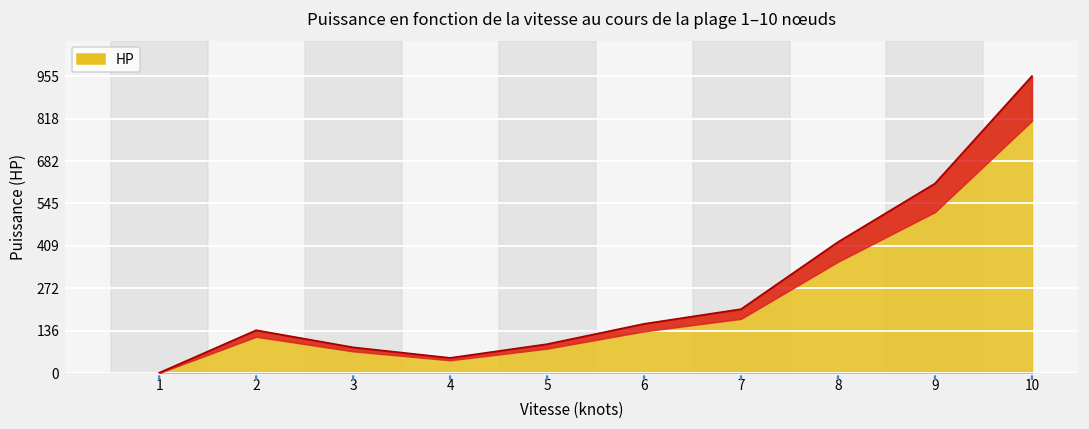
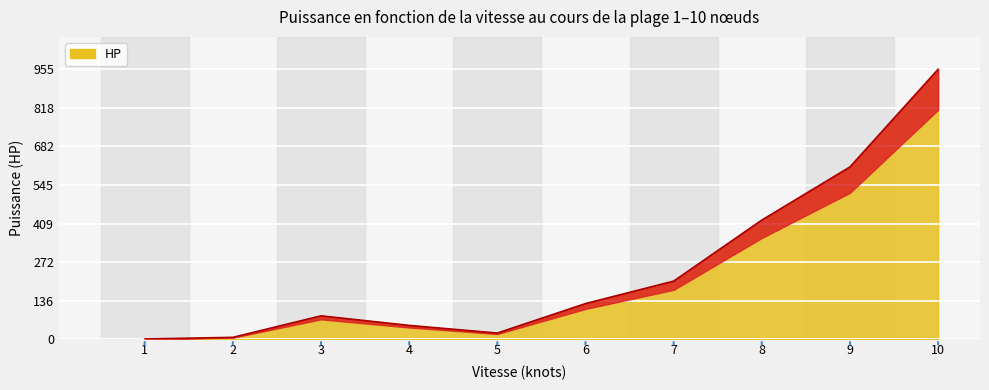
  {
    "1": 0,
-   "2": 140,
+   "2": 10,
    "3": 80,
    "4": 50,
-   "5": 90,
-   "6": 160,
+   "5": 20,
+   "6": 130,
    "7": 210,
    "8": 420,
    "9": 610,
    "10": 960
  }
